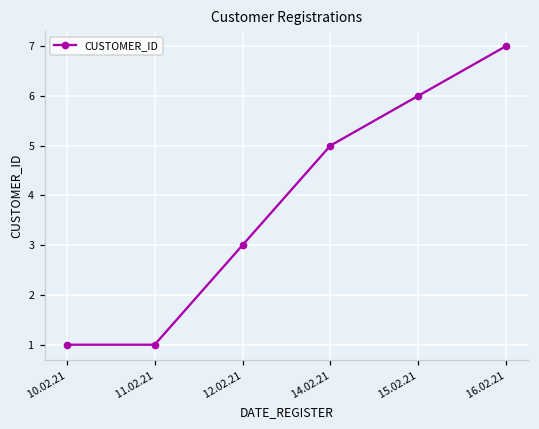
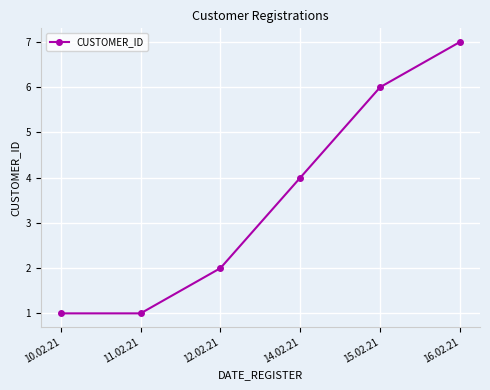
  {
    "10.02.21": 1,
    "11.02.21": 1,
-   "12.02.21": 3,
-   "14.02.21": 5,
+   "12.02.21": 2,
+   "14.02.21": 4,
    "15.02.21": 6,
    "16.02.21": 7
  }
